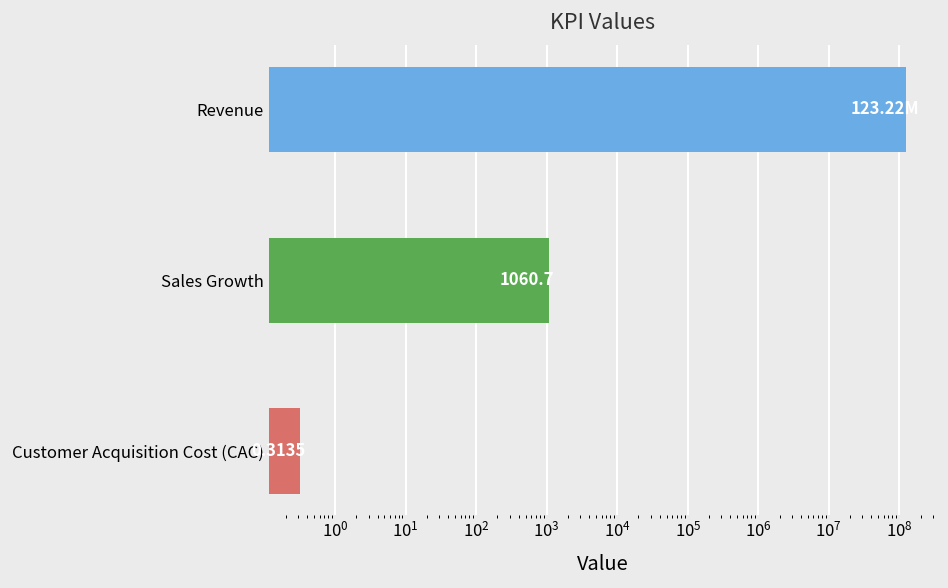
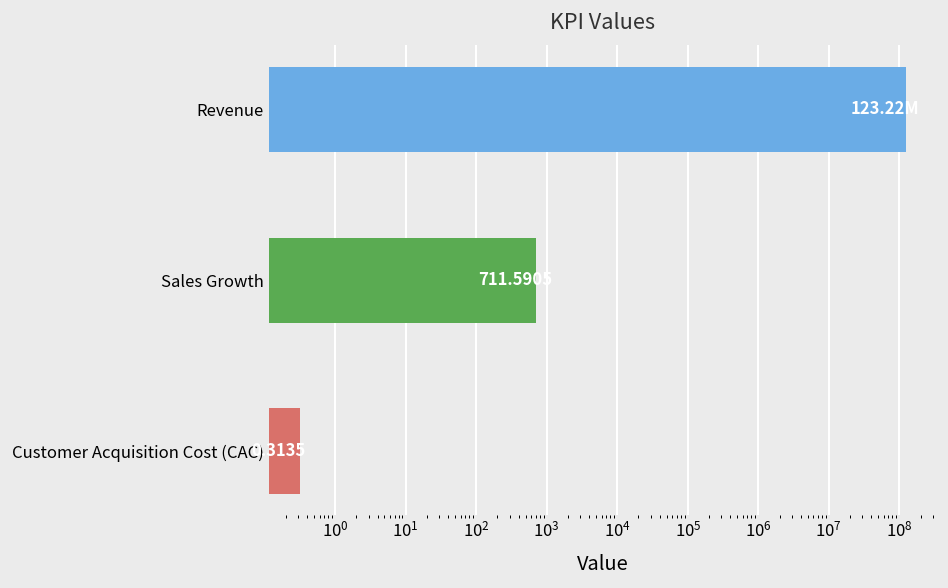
  {
    "Revenue": "123.22M",
-   "Sales Growth": "1060.7",
+   "Sales Growth": "711.5905",
    "Customer Acquisition Cost (CAC)": "0.3135"
  }
